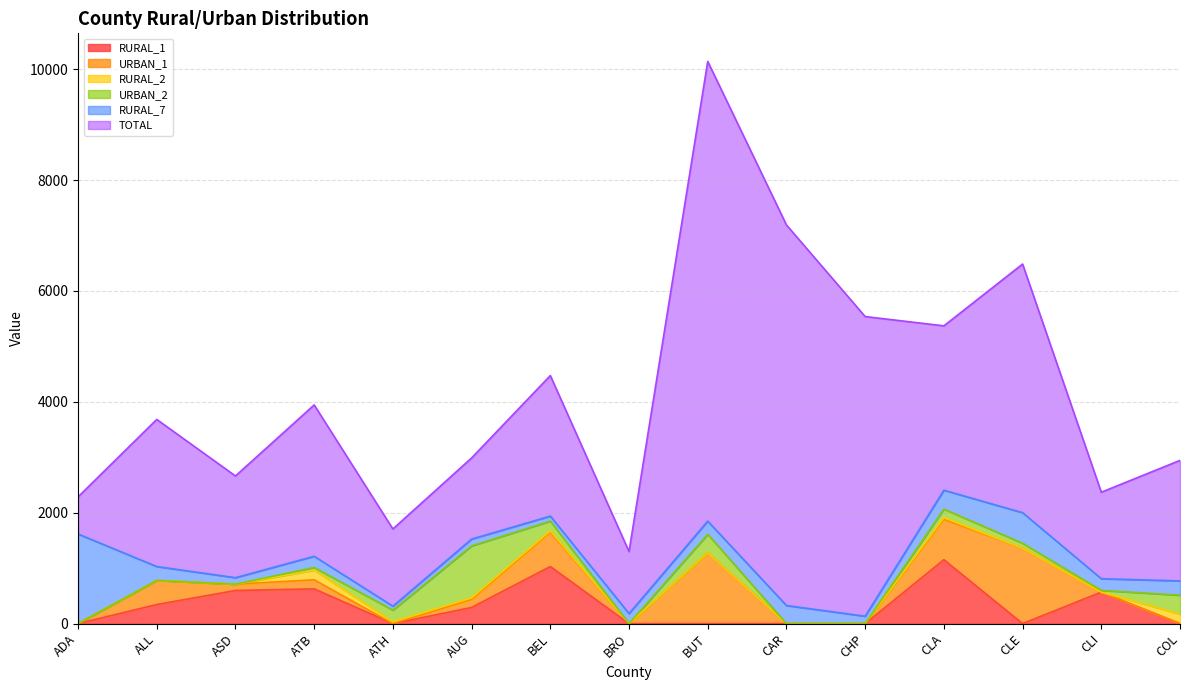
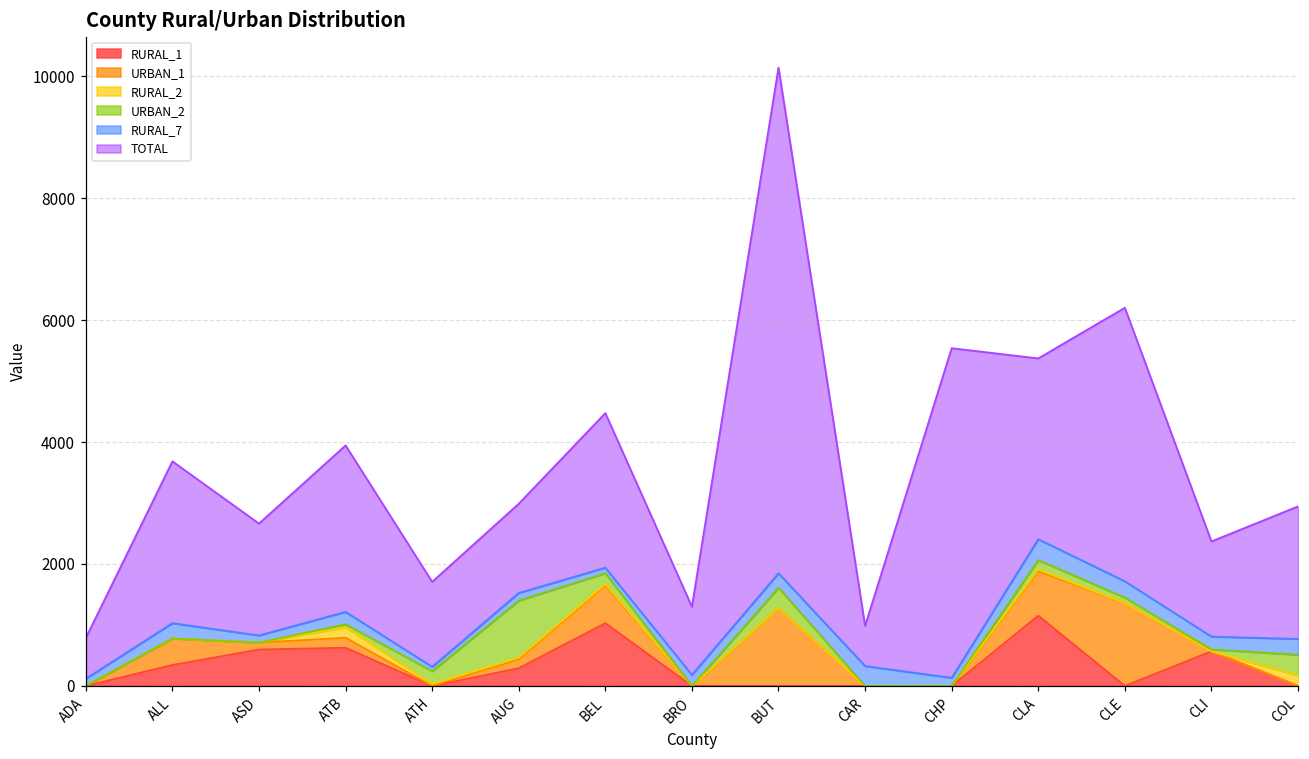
  {
    "RURAL_1": {
      "ALL": 300,
      "ASD": 600,
      "ATB": 600,
      "AUG": 300,
      "BEL": 1000,
      "BUT": 0,
      "CLA": 1200,
      "CLE": 0
    },
    "URBAN_1": {
      "ATB": 200
    },
    "RURAL_2": {
      "ATB": 200,
      "COL": 200
    },
    "URBAN_2": {
      "ATB": 0,
      "ATH": 200,
      "AUG": 900,
      "BEL": 200,
      "BUT": 300,
      "CLA": 200,
      "CLE": 100,
      "COL": 300
    },
    "RURAL_7": {
-     "ADA": 1600,
+     "ADA": 100,
      "ALL": 300,
      "ASD": 100,
      "ATB": 200,
      "ATH": 100,
      "AUG": 100,
      "BEL": 100,
      "BRO": 200,
      "BUT": 200,
      "CAR": 300,
      "CHP": 100,
      "CLA": 300,
-     "CLE": 600,
+     "CLE": 300,
      "CLI": 200,
      "COL": 300
    },
    "TOTAL": {
      "ADA": 700,
      "ALL": 2700,
      "ASD": 1800,
      "ATB": 2700,
      "ATH": 1400,
      "AUG": 1500,
      "BEL": 2500,
      "BRO": 1100,
      "BUT": 8300,
-     "CAR": 6900,
+     "CAR": 700,
      "CHP": 5400,
      "CLA": 3000,
      "CLE": 4500,
      "CLI": 1600,
      "COL": 2200
    }
  }
